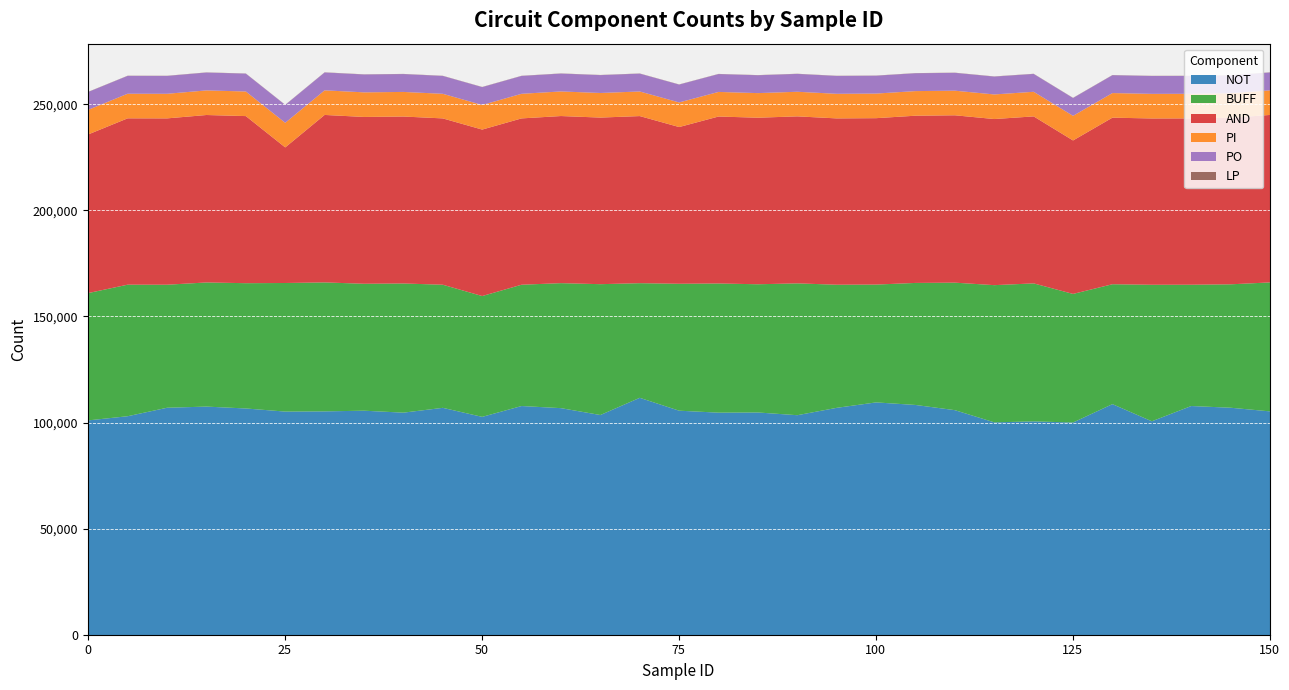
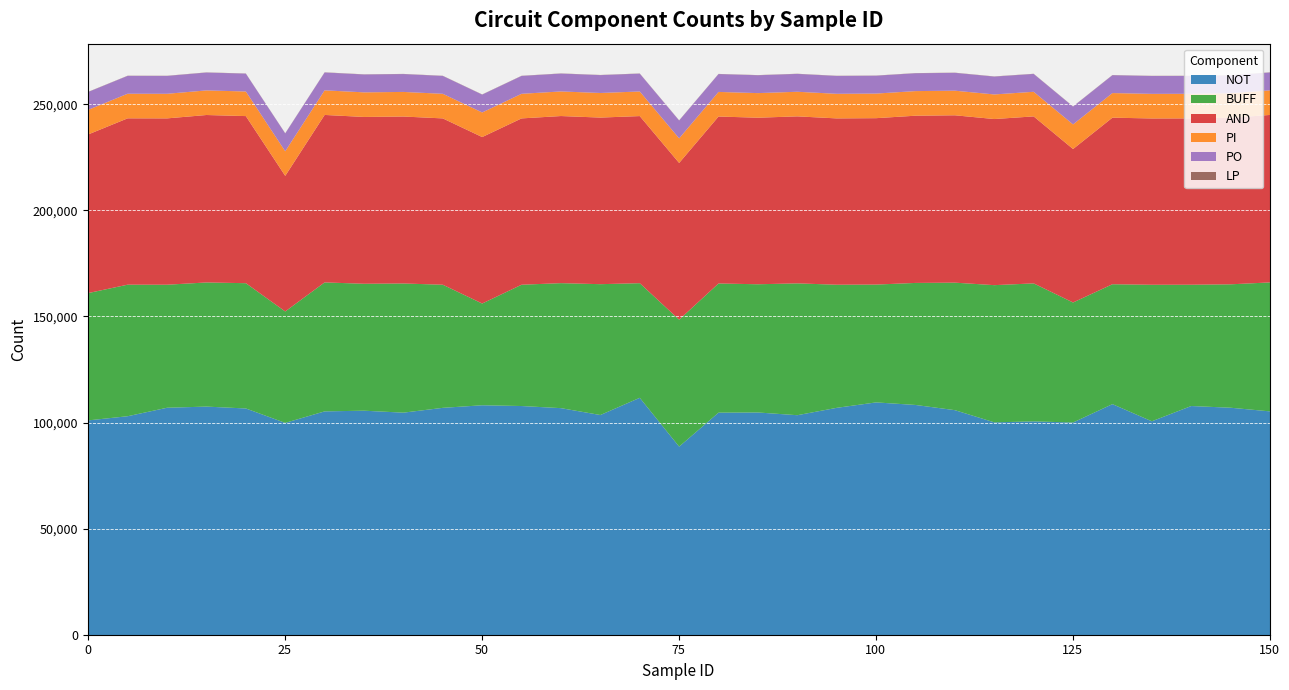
  {
    "NOT": {
      "0": "101,000",
-     "25": "105,000",
-     "50": "103,000",
-     "75": "106,000",
+     "25": "100,000",
+     "50": "108,000",
+     "75": "89,000",
      "100": "110,000",
      "125": "100,000",
      "150": "105,000"
    },
    "BUFF": {
      "0": "60,000",
-     "25": "61,000",
-     "50": "57,000",
+     "25": "53,000",
+     "50": "48,000",
      "75": "60,000",
      "100": "56,000",
-     "125": "61,000",
+     "125": "57,000",
      "150": "61,000"
    },
    "AND": {
      "0": "75,000",
      "25": "64,000",
      "50": "78,000",
      "75": "74,000",
      "100": "78,000",
      "125": "72,000",
      "150": "79,000"
    },
    "PI": {
      "0": "12,000",
      "25": "12,000",
      "50": "12,000",
      "75": "12,000",
      "100": "12,000",
      "125": "12,000",
      "150": "12,000"
    }
  }
